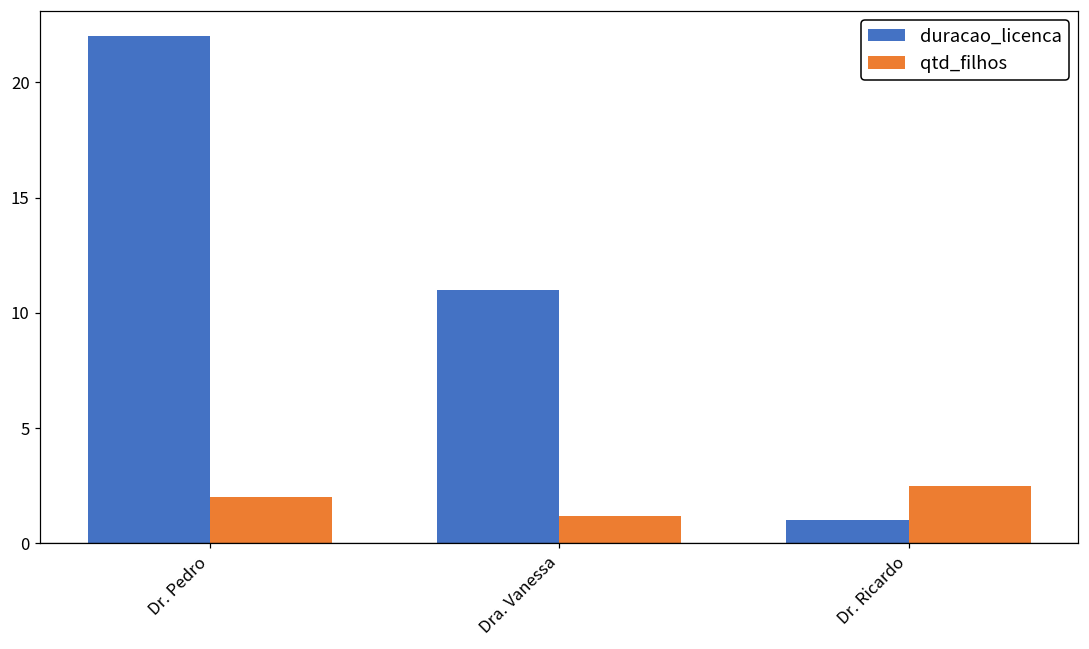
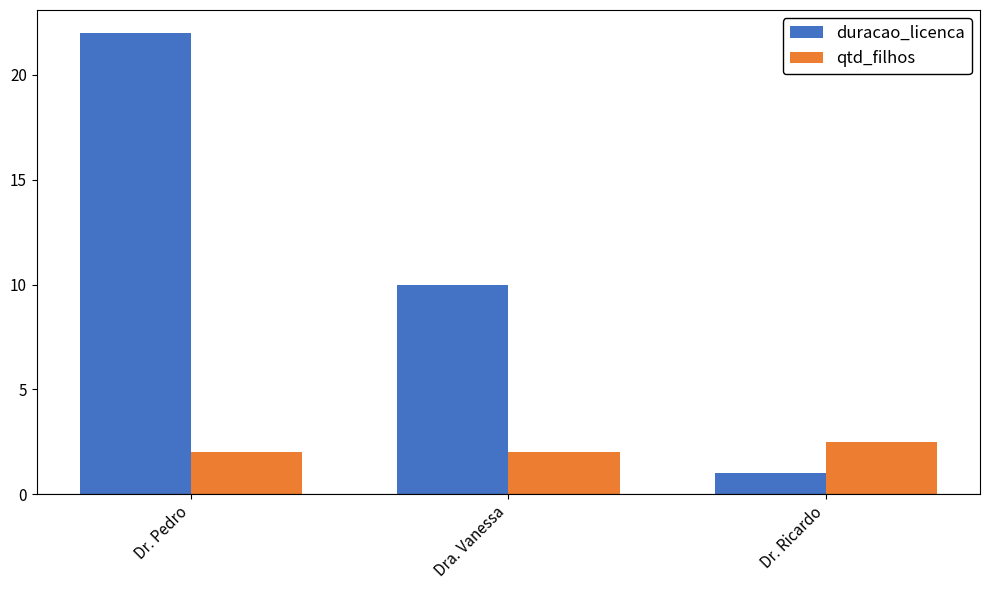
  {
    "duracao_licenca": {
      "Dr. Pedro": 22,
-     "Dra. Vanessa": 11,
+     "Dra. Vanessa": 10,
      "Dr. Ricardo": 1
    },
    "qtd_filhos": {
      "Dr. Pedro": 2.0,
-     "Dra. Vanessa": 1.2,
+     "Dra. Vanessa": 2.0,
      "Dr. Ricardo": 2.5
    }
  }
